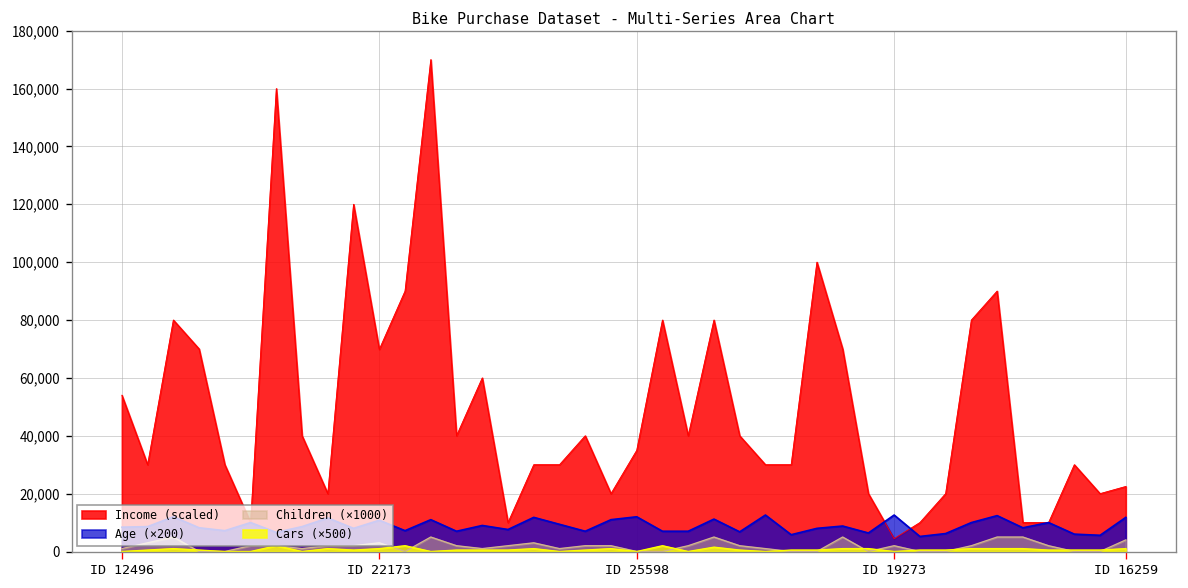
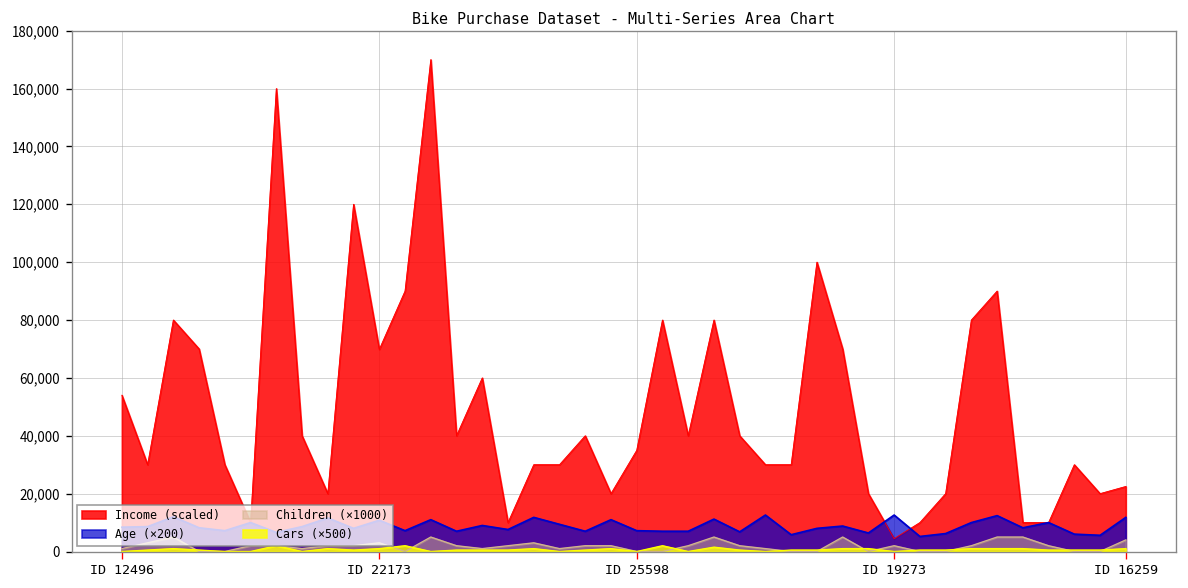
  {
    "Income (scaled)": {
      "ID 12496": "54,000",
      "ID 22173": "70,000",
      "ID 25598": "35,000",
      "ID 19273": "4,000",
      "ID 16259": "22,000"
    },
    "Age (×200)": {
-     "ID 25598": "12,000",
+     "ID 25598": "7,000",
      "ID 19273": "13,000",
      "ID 16259": "12,000"
    },
    "Children (×1000)": {
      "ID 19273": "2,000",
      "ID 16259": "4,000"
    },
    "Cars (×500)": {
      "ID 22173": "1,000",
      "ID 19273": "0",
      "ID 16259": "1,000"
    }
  }
